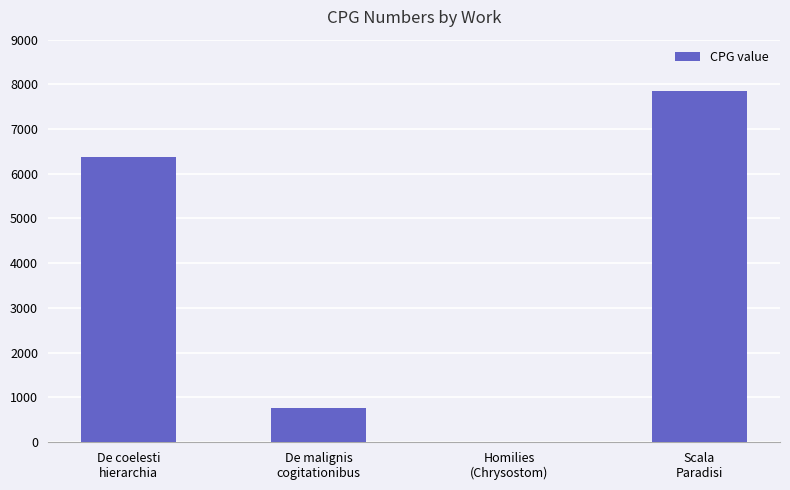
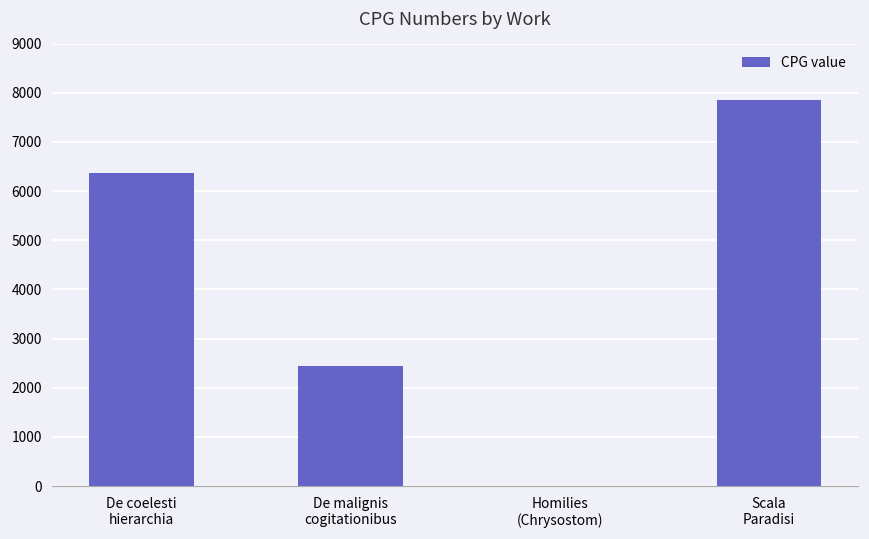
  {
    "De coelesti hierarchia": 6400,
-   "De malignis cogitationibus": 800,
+   "De malignis cogitationibus": 2500,
    "Homilies (Chrysostom)": 0,
    "Scala Paradisi": 7900
  }
